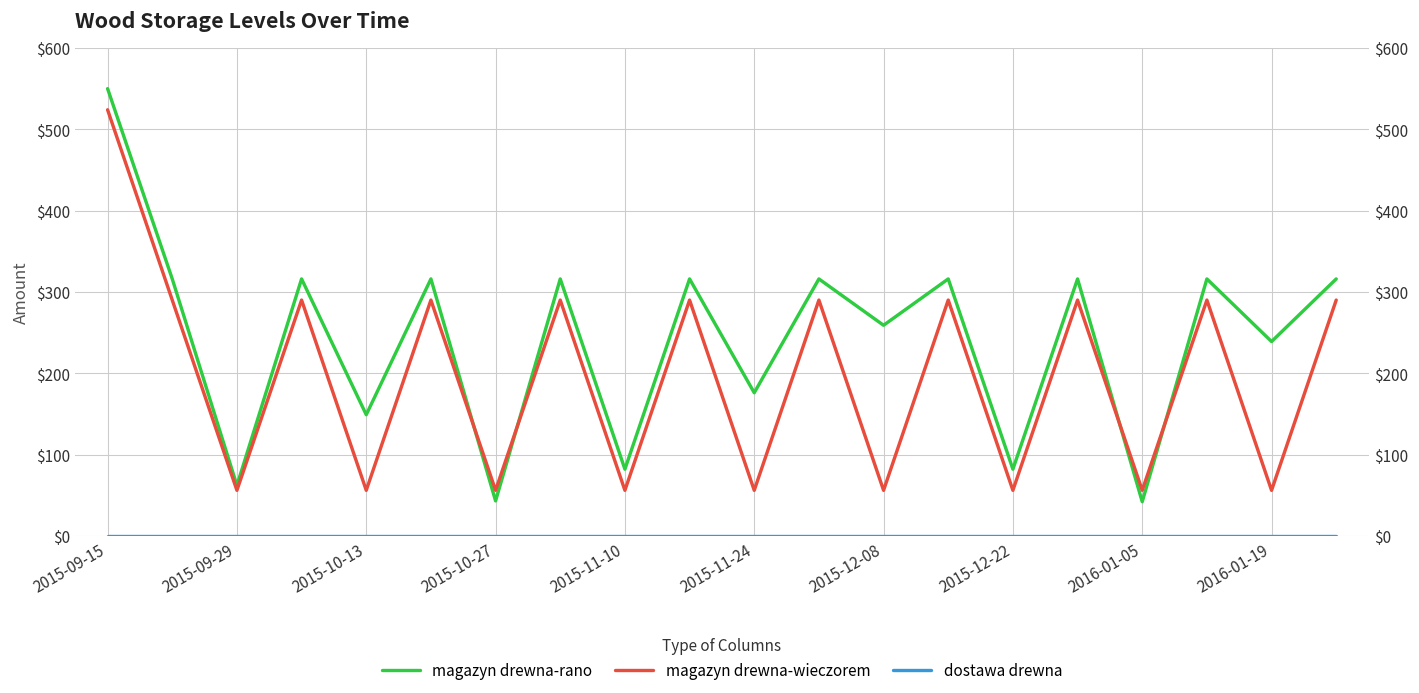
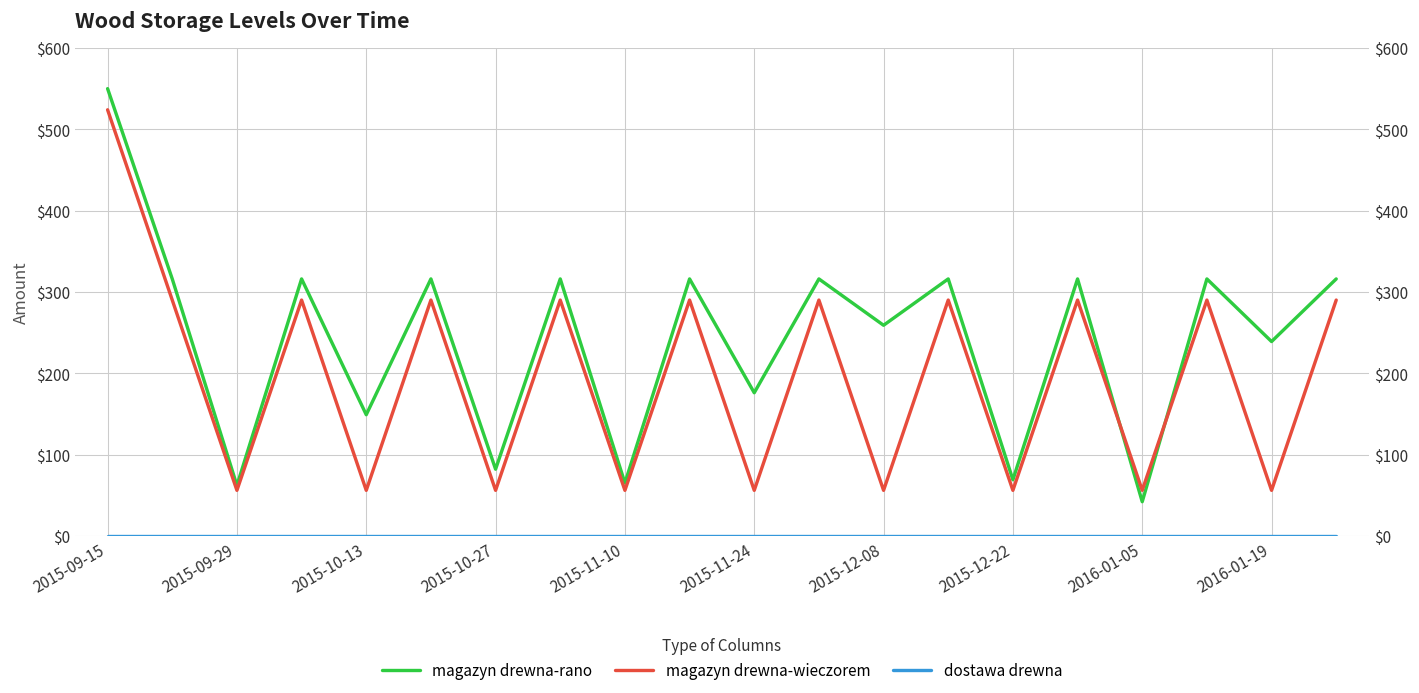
  {
    "magazyn drewna-rano": {
      "2015-09-15": "$550",
      "2015-09-29": "$60",
      "2015-10-13": "$150",
-     "2015-10-27": "$40",
-     "2015-11-10": "$80",
+     "2015-10-27": "$80",
+     "2015-11-10": "$70",
      "2015-11-24": "$180",
      "2015-12-08": "$260",
-     "2015-12-22": "$80",
+     "2015-12-22": "$70",
      "2016-01-05": "$40",
      "2016-01-19": "$240"
    },
    "magazyn drewna-wieczorem": {
      "2015-09-15": "$520",
      "2015-09-29": "$60",
      "2015-10-13": "$60",
      "2015-10-27": "$60",
      "2015-11-10": "$60",
      "2015-11-24": "$60",
      "2015-12-08": "$60",
      "2015-12-22": "$60",
      "2016-01-05": "$60",
      "2016-01-19": "$60"
    },
    "dostawa drewna": {
      "2015-09-15": "$0",
      "2015-09-29": "$0",
      "2015-10-13": "$0",
      "2015-10-27": "$0",
      "2015-11-10": "$0",
      "2015-11-24": "$0",
      "2015-12-08": "$0",
      "2015-12-22": "$0",
      "2016-01-05": "$0",
      "2016-01-19": "$0"
    }
  }
